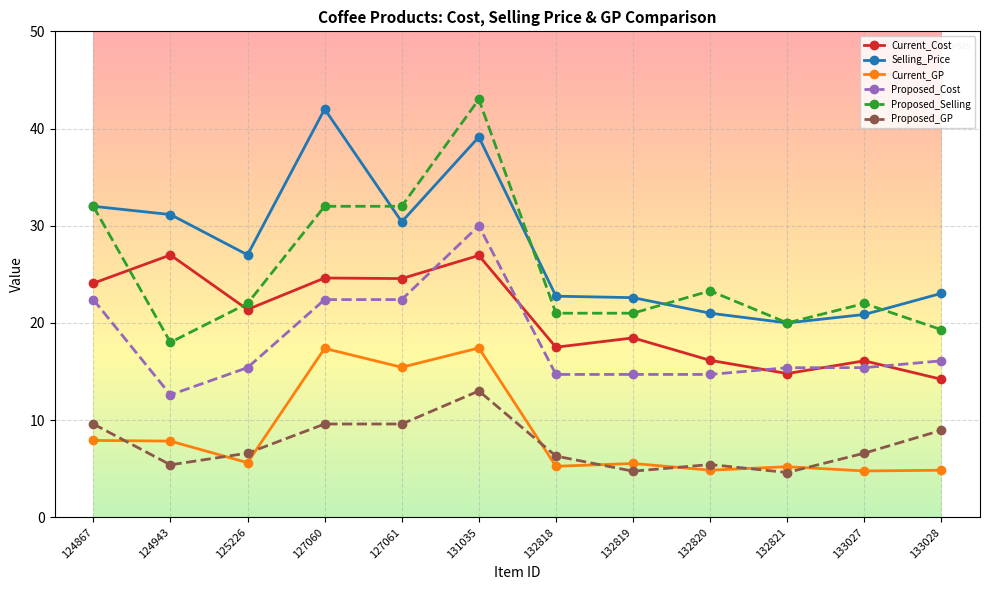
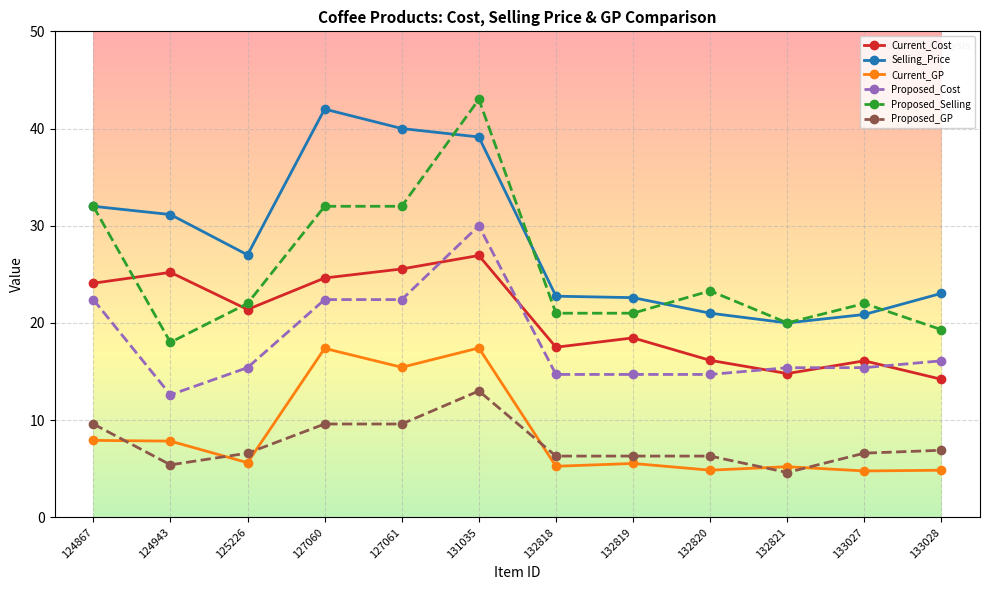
  {
    "Current_Cost": {
      "124867": 24,
-     "124943": 27,
+     "124943": 25,
      "125226": 21,
      "127060": 25,
-     "127061": 25,
+     "127061": 26,
      "131035": 27,
      "132818": 18,
      "132819": 18,
      "132820": 16,
      "132821": 15,
      "133027": 16,
      "133028": 14
    },
    "Selling_Price": {
      "124943": 31,
      "125226": 27,
      "127060": 42,
-     "127061": 30,
+     "127061": 40,
      "131035": 39,
      "132818": 23,
      "132819": 23,
      "132820": 21,
      "133027": 21,
      "133028": 23
    },
    "Current_GP": {
      "124867": 8,
      "124943": 8,
      "125226": 6,
      "127060": 17,
      "127061": 15,
      "131035": 17,
      "132818": 5,
      "132819": 6,
      "132820": 5,
      "132821": 5,
      "133027": 5,
      "133028": 5
    },
    "Proposed_Cost": {
      "124867": 22,
      "124943": 13,
      "125226": 15,
      "127060": 22,
      "127061": 22,
      "131035": 30,
      "132818": 15,
      "132819": 15,
      "132820": 15,
      "132821": 15,
      "133027": 15,
      "133028": 16
    },
    "Proposed_Selling": {
      "124943": 18,
      "125226": 22,
      "127060": 32,
      "127061": 32,
      "131035": 43,
      "132818": 21,
      "132819": 21,
      "132820": 23,
      "133027": 22,
      "133028": 19
    },
    "Proposed_GP": {
      "124867": 10,
      "124943": 5,
      "125226": 7,
      "127060": 10,
      "127061": 10,
      "131035": 13,
      "132818": 6,
-     "132819": 5,
-     "132820": 5,
+     "132819": 6,
+     "132820": 6,
      "132821": 5,
      "133027": 7,
-     "133028": 9
+     "133028": 7
    }
  }
